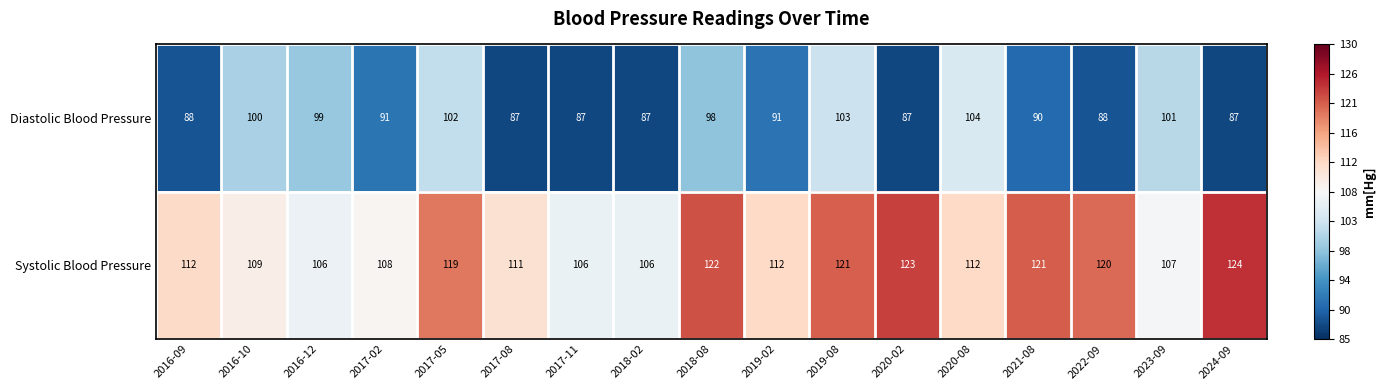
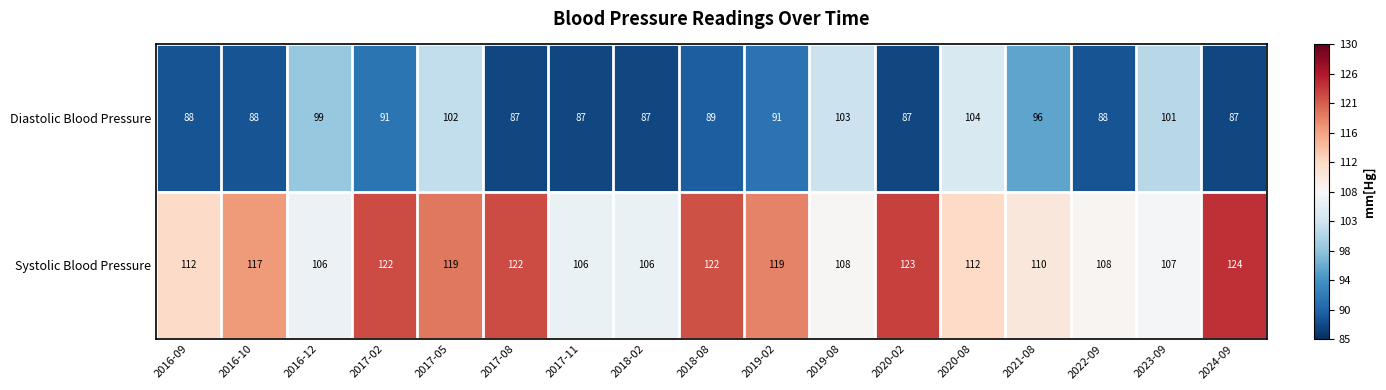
  {
    "Diastolic Blood Pressure": {
      "2016-09": 88,
-     "2016-10": 100,
+     "2016-10": 88,
      "2016-12": 99,
      "2017-02": 91,
      "2017-05": 102,
      "2017-08": 87,
      "2017-11": 87,
      "2018-02": 87,
-     "2018-08": 98,
+     "2018-08": 89,
      "2019-02": 91,
      "2019-08": 103,
      "2020-02": 87,
      "2020-08": 104,
-     "2021-08": 90,
+     "2021-08": 96,
      "2022-09": 88,
      "2023-09": 101,
      "2024-09": 87
    },
    "Systolic Blood Pressure": {
      "2016-09": 112,
-     "2016-10": 109,
+     "2016-10": 117,
      "2016-12": 106,
-     "2017-02": 108,
+     "2017-02": 122,
      "2017-05": 119,
-     "2017-08": 111,
+     "2017-08": 122,
      "2017-11": 106,
      "2018-02": 106,
      "2018-08": 122,
-     "2019-02": 112,
-     "2019-08": 121,
+     "2019-02": 119,
+     "2019-08": 108,
      "2020-02": 123,
      "2020-08": 112,
-     "2021-08": 121,
-     "2022-09": 120,
+     "2021-08": 110,
+     "2022-09": 108,
      "2023-09": 107,
      "2024-09": 124
    }
  }
